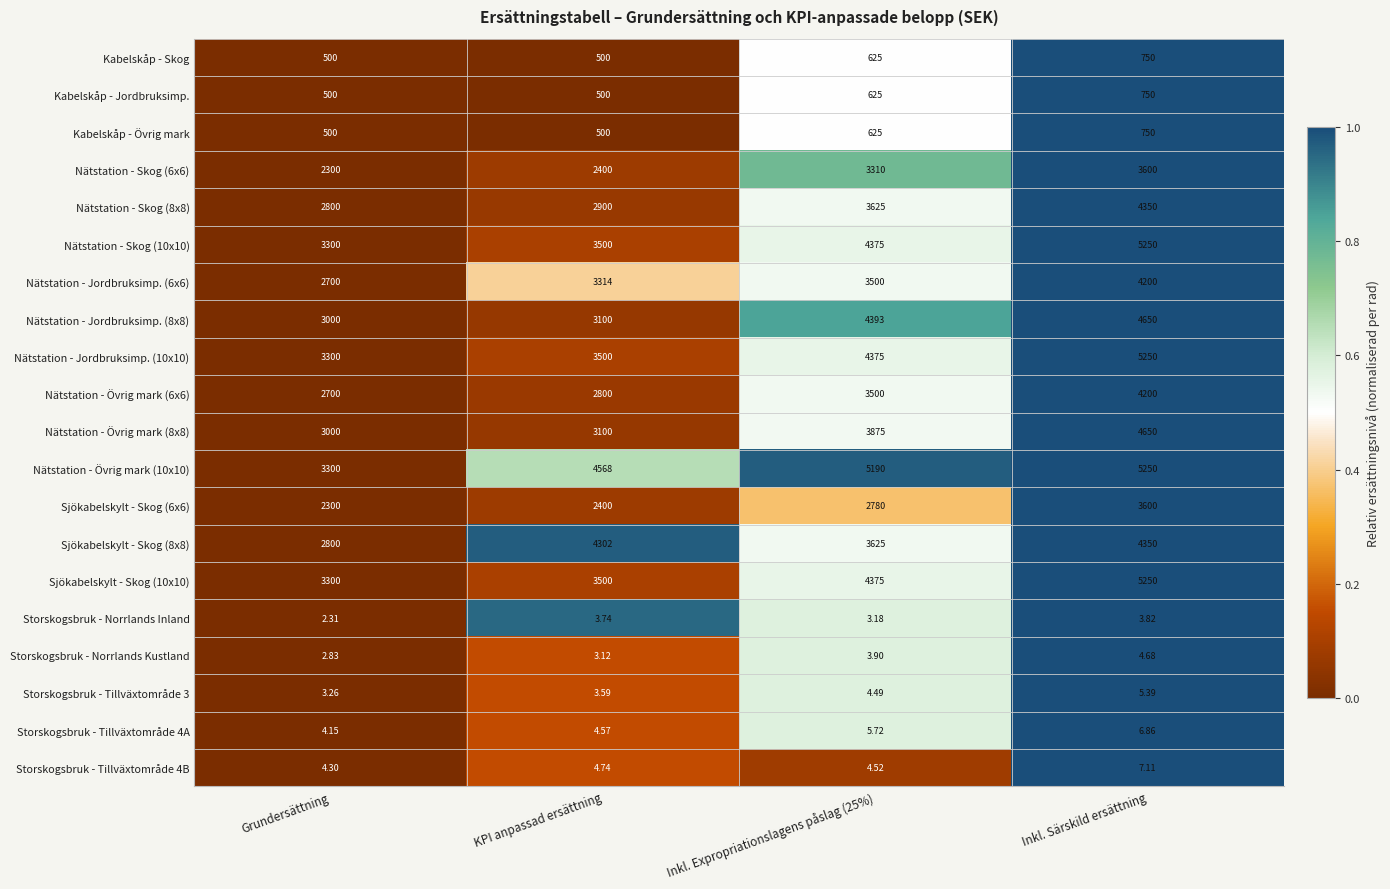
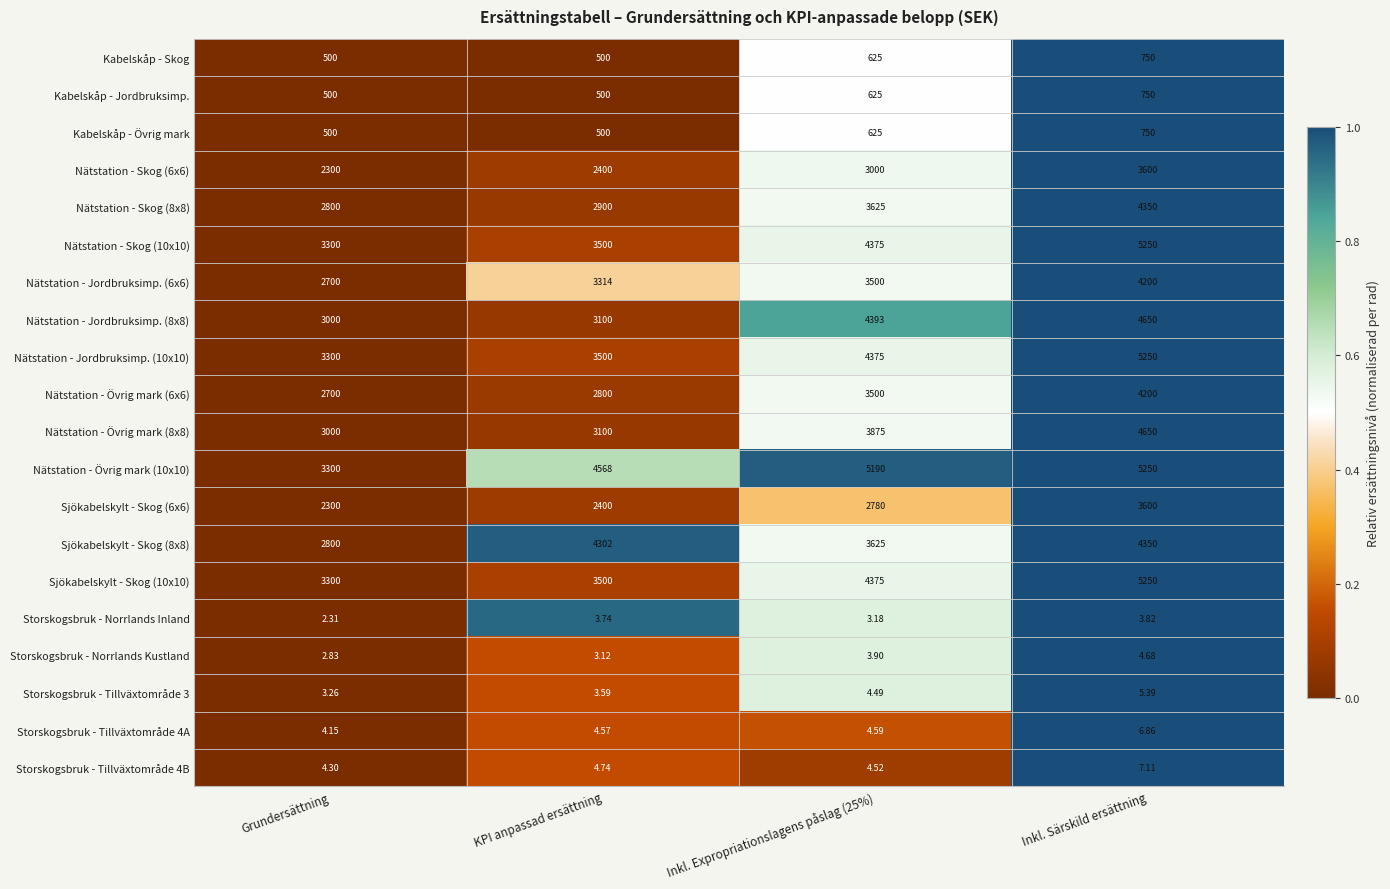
  {
    "Kabelskåp - Skog": {
      "Grundersättning": 500,
      "KPI anpassad ersättning": 500,
      "Inkl. Expropriationslagens påslag (25%)": 625,
      "Inkl. Särskild ersättning": 750
    },
    "Kabelskåp - Jordbruksimp.": {
      "Grundersättning": 500,
      "KPI anpassad ersättning": 500,
      "Inkl. Expropriationslagens påslag (25%)": 625,
      "Inkl. Särskild ersättning": 750
    },
    "Kabelskåp - Övrig mark": {
      "Grundersättning": 500,
      "KPI anpassad ersättning": 500,
      "Inkl. Expropriationslagens påslag (25%)": 625,
      "Inkl. Särskild ersättning": 750
    },
    "Nätstation - Skog (6x6)": {
      "Grundersättning": 2300,
      "KPI anpassad ersättning": 2400,
-     "Inkl. Expropriationslagens påslag (25%)": 3310,
+     "Inkl. Expropriationslagens påslag (25%)": 3000,
      "Inkl. Särskild ersättning": 3600
    },
    "Nätstation - Skog (8x8)": {
      "Grundersättning": 2800,
      "KPI anpassad ersättning": 2900,
      "Inkl. Expropriationslagens påslag (25%)": 3625,
      "Inkl. Särskild ersättning": 4350
    },
    "Nätstation - Skog (10x10)": {
      "Grundersättning": 3300,
      "KPI anpassad ersättning": 3500,
      "Inkl. Expropriationslagens påslag (25%)": 4375,
      "Inkl. Särskild ersättning": 5250
    },
    "Nätstation - Jordbruksimp. (6x6)": {
      "Grundersättning": 2700,
      "KPI anpassad ersättning": 3314,
      "Inkl. Expropriationslagens påslag (25%)": 3500,
      "Inkl. Särskild ersättning": 4200
    },
    "Nätstation - Jordbruksimp. (8x8)": {
      "Grundersättning": 3000,
      "KPI anpassad ersättning": 3100,
      "Inkl. Expropriationslagens påslag (25%)": 4393,
      "Inkl. Särskild ersättning": 4650
    },
    "Nätstation - Jordbruksimp. (10x10)": {
      "Grundersättning": 3300,
      "KPI anpassad ersättning": 3500,
      "Inkl. Expropriationslagens påslag (25%)": 4375,
      "Inkl. Särskild ersättning": 5250
    },
    "Nätstation - Övrig mark (6x6)": {
      "Grundersättning": 2700,
      "KPI anpassad ersättning": 2800,
      "Inkl. Expropriationslagens påslag (25%)": 3500,
      "Inkl. Särskild ersättning": 4200
    },
    "Nätstation - Övrig mark (8x8)": {
      "Grundersättning": 3000,
      "KPI anpassad ersättning": 3100,
      "Inkl. Expropriationslagens påslag (25%)": 3875,
      "Inkl. Särskild ersättning": 4650
    },
    "Nätstation - Övrig mark (10x10)": {
      "Grundersättning": 3300,
      "KPI anpassad ersättning": 4568,
      "Inkl. Expropriationslagens påslag (25%)": 5190,
      "Inkl. Särskild ersättning": 5250
    },
    "Sjökabelskylt - Skog (6x6)": {
      "Grundersättning": 2300,
      "KPI anpassad ersättning": 2400,
      "Inkl. Expropriationslagens påslag (25%)": 2780,
      "Inkl. Särskild ersättning": 3600
    },
    "Sjökabelskylt - Skog (8x8)": {
      "Grundersättning": 2800,
      "KPI anpassad ersättning": 4302,
      "Inkl. Expropriationslagens påslag (25%)": 3625,
      "Inkl. Särskild ersättning": 4350
    },
    "Sjökabelskylt - Skog (10x10)": {
      "Grundersättning": 3300,
      "KPI anpassad ersättning": 3500,
      "Inkl. Expropriationslagens påslag (25%)": 4375,
      "Inkl. Särskild ersättning": 5250
    },
    "Storskogsbruk - Norrlands Inland": {
      "Grundersättning": 2.31,
      "KPI anpassad ersättning": 3.74,
      "Inkl. Expropriationslagens påslag (25%)": 3.18,
      "Inkl. Särskild ersättning": 3.82
    },
    "Storskogsbruk - Norrlands Kustland": {
      "Grundersättning": 2.83,
      "KPI anpassad ersättning": 3.12,
      "Inkl. Expropriationslagens påslag (25%)": 3.90,
      "Inkl. Särskild ersättning": 4.68
    },
    "Storskogsbruk - Tillväxtområde 3": {
      "Grundersättning": 3.26,
      "KPI anpassad ersättning": 3.59,
      "Inkl. Expropriationslagens påslag (25%)": 4.49,
      "Inkl. Särskild ersättning": 5.39
    },
    "Storskogsbruk - Tillväxtområde 4A": {
      "Grundersättning": 4.15,
      "KPI anpassad ersättning": 4.57,
-     "Inkl. Expropriationslagens påslag (25%)": 5.72,
+     "Inkl. Expropriationslagens påslag (25%)": 4.59,
      "Inkl. Särskild ersättning": 6.86
    },
    "Storskogsbruk - Tillväxtområde 4B": {
      "Grundersättning": 4.30,
      "KPI anpassad ersättning": 4.74,
      "Inkl. Expropriationslagens påslag (25%)": 4.52,
      "Inkl. Särskild ersättning": 7.11
    }
  }
